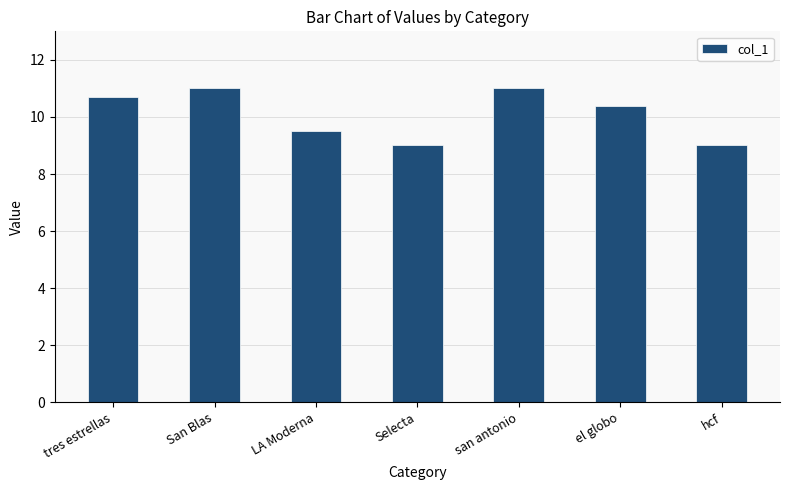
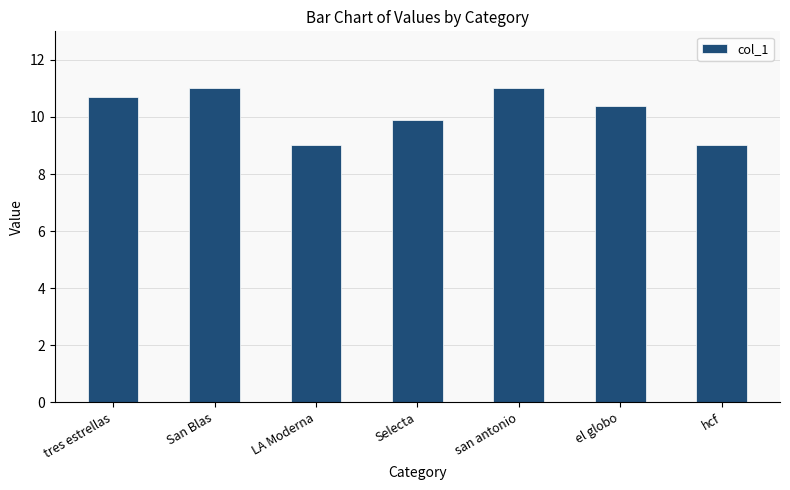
  {
    "tres estrellas": 10.7,
    "San Blas": 11.0,
-   "LA Moderna": 9.5,
-   "Selecta": 9.0,
+   "LA Moderna": 9.0,
+   "Selecta": 9.9,
    "san antonio": 11.0,
    "el globo": 10.4,
    "hcf": 9.0
  }
